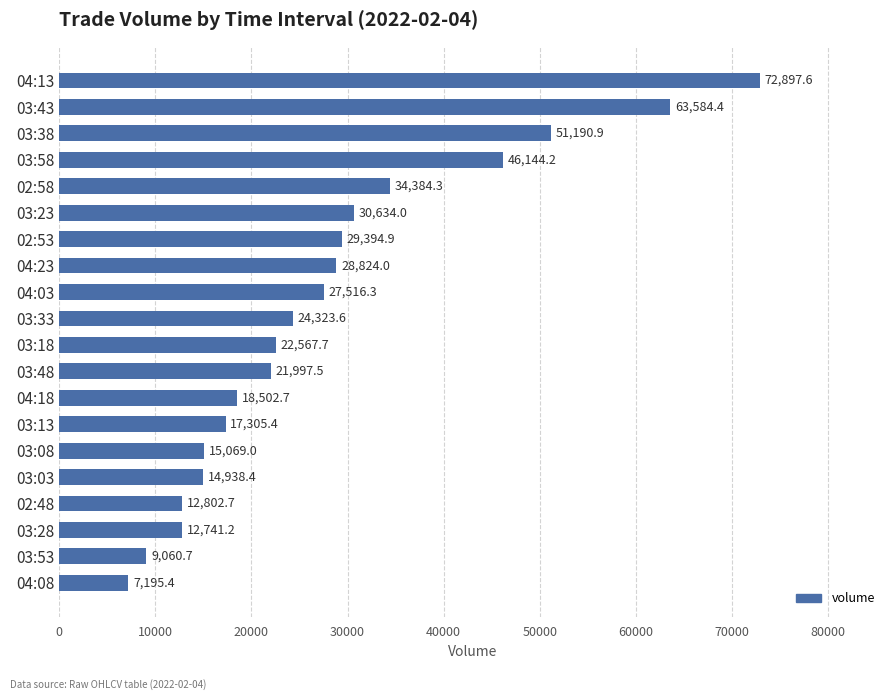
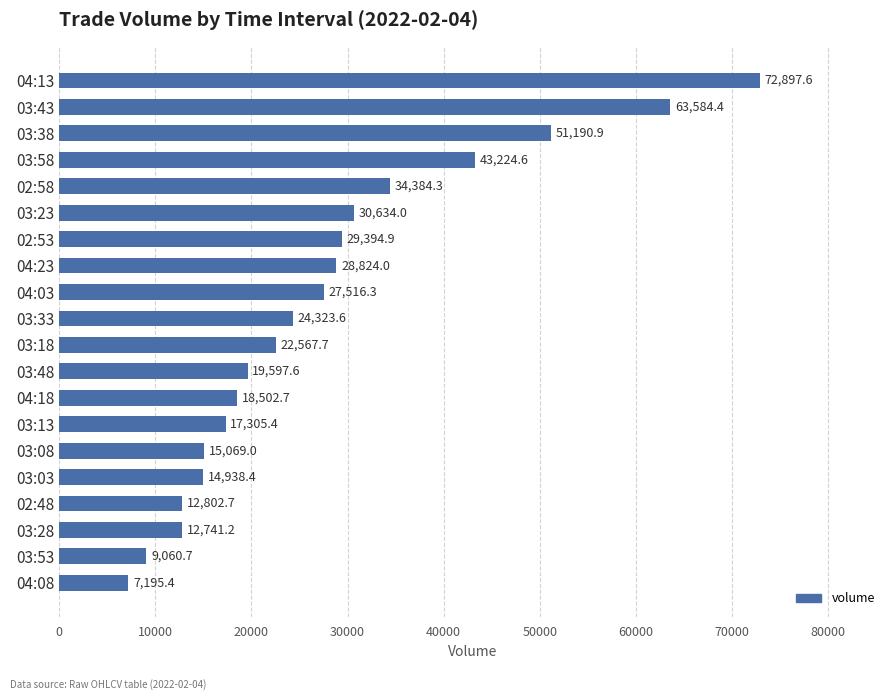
  {
    "04:13": "72,897.6",
    "03:43": "63,584.4",
    "03:38": "51,190.9",
-   "03:58": "46,144.2",
+   "03:58": "43,224.6",
    "02:58": "34,384.3",
    "03:23": "30,634.0",
    "02:53": "29,394.9",
    "04:23": "28,824.0",
    "04:03": "27,516.3",
    "03:33": "24,323.6",
    "03:18": "22,567.7",
-   "03:48": "21,997.5",
+   "03:48": "19,597.6",
    "04:18": "18,502.7",
    "03:13": "17,305.4",
    "03:08": "15,069.0",
    "03:03": "14,938.4",
    "02:48": "12,802.7",
    "03:28": "12,741.2",
    "03:53": "9,060.7",
    "04:08": "7,195.4"
  }
